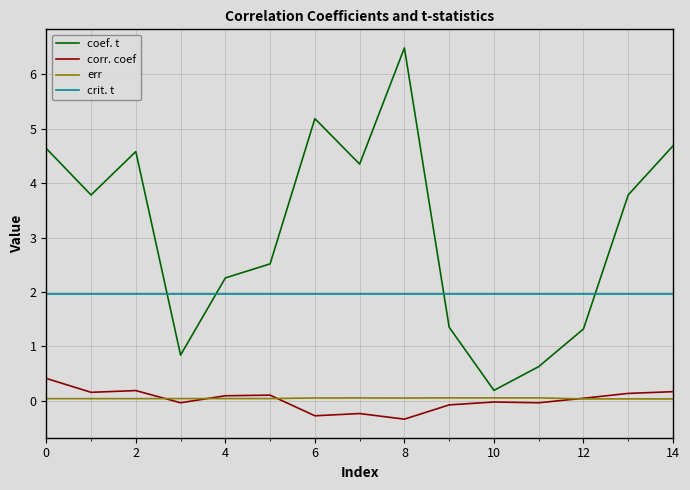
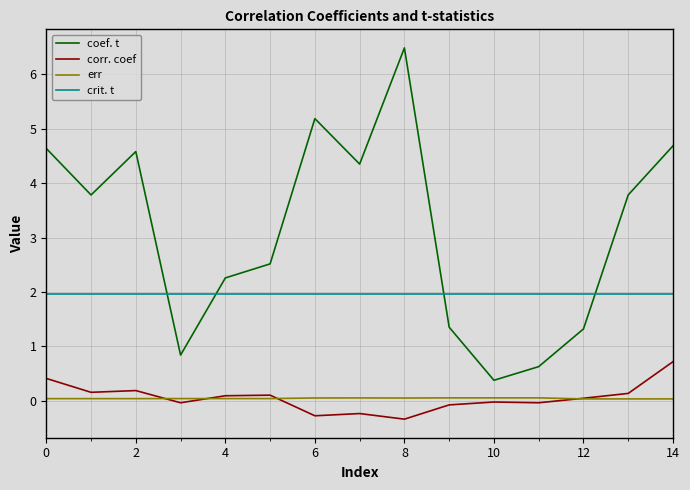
  {
    "coef. t": {
      "0": 4.6,
      "2": 4.6,
      "4": 2.3,
      "6": 5.2,
      "8": 6.5,
-     "10": 0.2,
+     "10": 0.4,
      "12": 1.3,
      "14": 4.7
    },
    "corr. coef": {
      "0": 0.4,
      "2": 0.2,
      "4": 0.1,
      "6": -0.3,
      "8": -0.3,
      "10": 0.0,
-     "14": 0.2
+     "14": 0.7
    },
    "err": {
      "0": 0.0,
      "2": 0.0,
      "4": 0.0,
      "6": 0.1,
      "8": 0.1,
      "10": 0.1,
      "14": 0.0
    },
    "crit. t": {
      "0": 2.0,
      "2": 2.0,
      "4": 2.0,
      "6": 2.0,
      "8": 2.0,
      "10": 2.0,
      "12": 2.0,
      "14": 2.0
    }
  }
